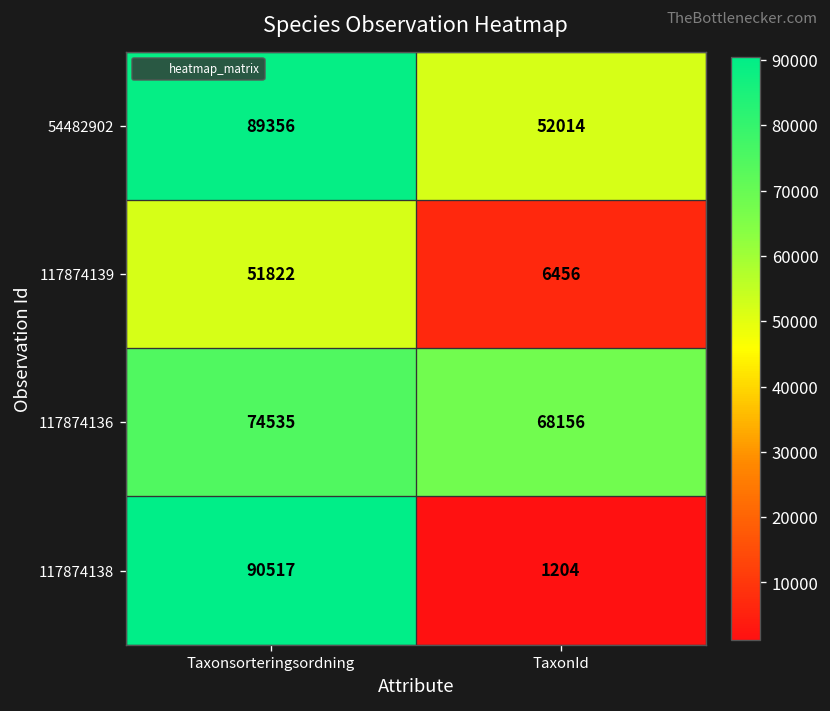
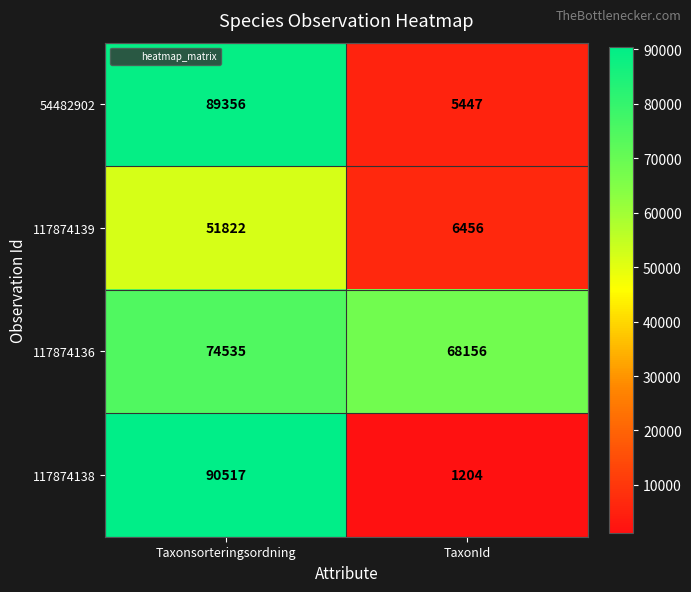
  {
    "54482902": {
      "Taxonsorteringsordning": 89356,
-     "TaxonId": 52014
+     "TaxonId": 5447
    },
    "117874139": {
      "Taxonsorteringsordning": 51822,
      "TaxonId": 6456
    },
    "117874136": {
      "Taxonsorteringsordning": 74535,
      "TaxonId": 68156
    },
    "117874138": {
      "Taxonsorteringsordning": 90517,
      "TaxonId": 1204
    }
  }
